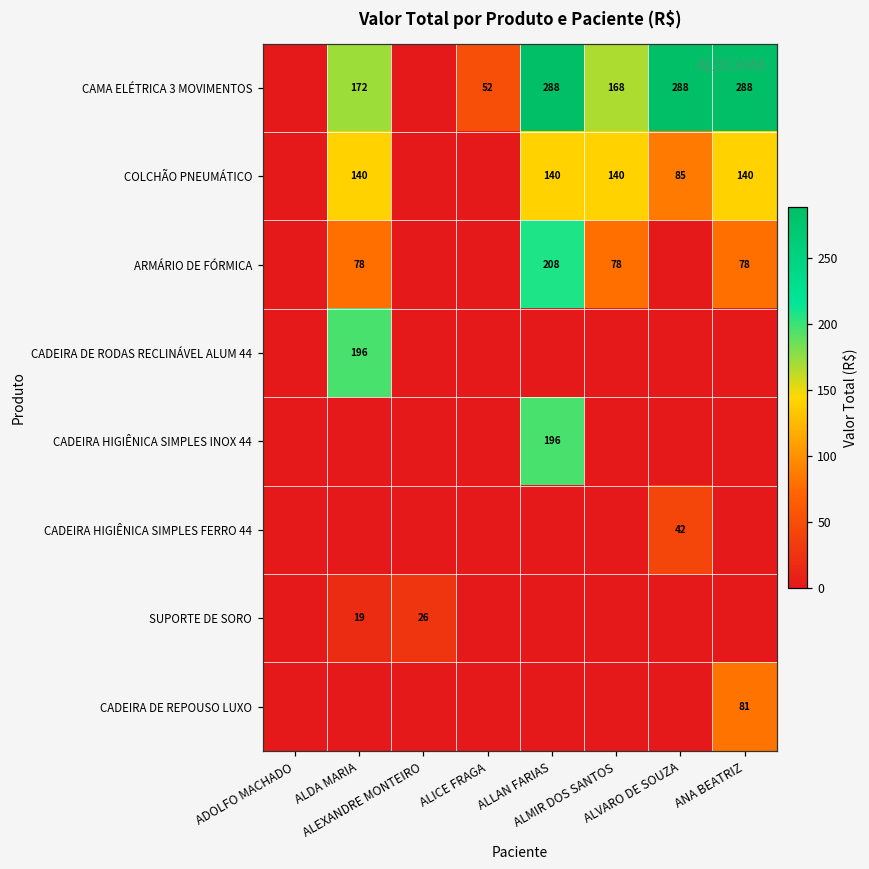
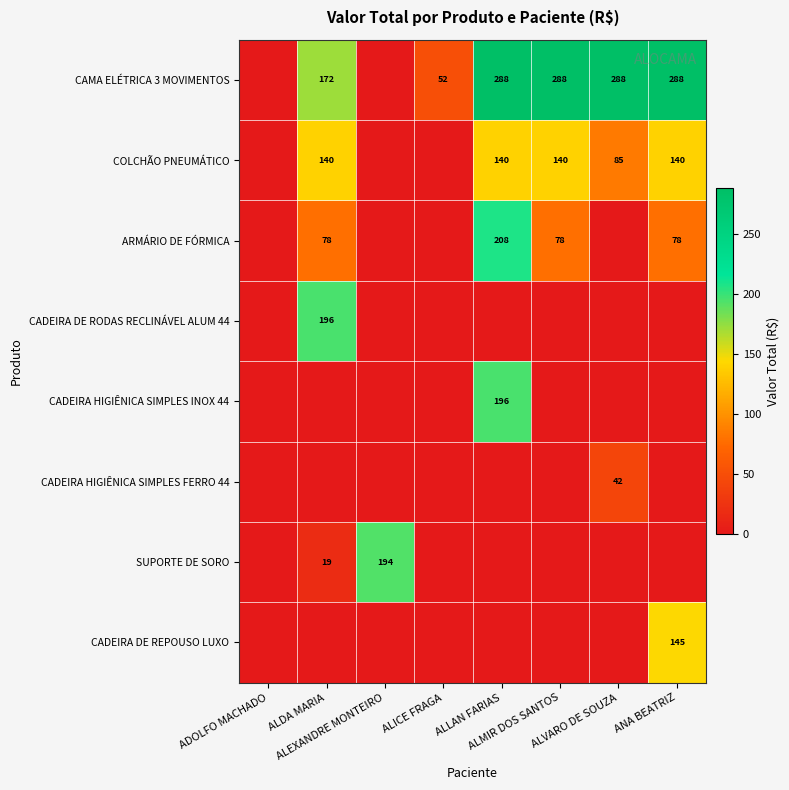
  {
    "CAMA ELÉTRICA 3 MOVIMENTOS": {
      "ALDA MARIA": 172,
      "ALICE FRAGA": 52,
      "ALLAN FARIAS": 288,
-     "ALMIR DOS SANTOS": 168,
+     "ALMIR DOS SANTOS": 288,
      "ALVARO DE SOUZA": 288
    },
    "COLCHÃO PNEUMÁTICO": {
      "ALDA MARIA": 140,
      "ALLAN FARIAS": 140,
      "ALMIR DOS SANTOS": 140,
      "ALVARO DE SOUZA": 85,
      "ANA BEATRIZ": 140
    },
    "ARMÁRIO DE FÓRMICA": {
      "ALDA MARIA": 78,
      "ALLAN FARIAS": 208,
      "ALMIR DOS SANTOS": 78,
      "ANA BEATRIZ": 78
    },
    "CADEIRA DE RODAS RECLINÁVEL ALUM 44": {
      "ALDA MARIA": 196
    },
    "CADEIRA HIGIÊNICA SIMPLES INOX 44": {
      "ALLAN FARIAS": 196
    },
    "CADEIRA HIGIÊNICA SIMPLES FERRO 44": {
      "ALVARO DE SOUZA": 42
    },
    "SUPORTE DE SORO": {
      "ALDA MARIA": 19,
-     "ALEXANDRE MONTEIRO": 26
+     "ALEXANDRE MONTEIRO": 194
    },
    "CADEIRA DE REPOUSO LUXO": {
-     "ANA BEATRIZ": 81
+     "ANA BEATRIZ": 145
    }
  }
